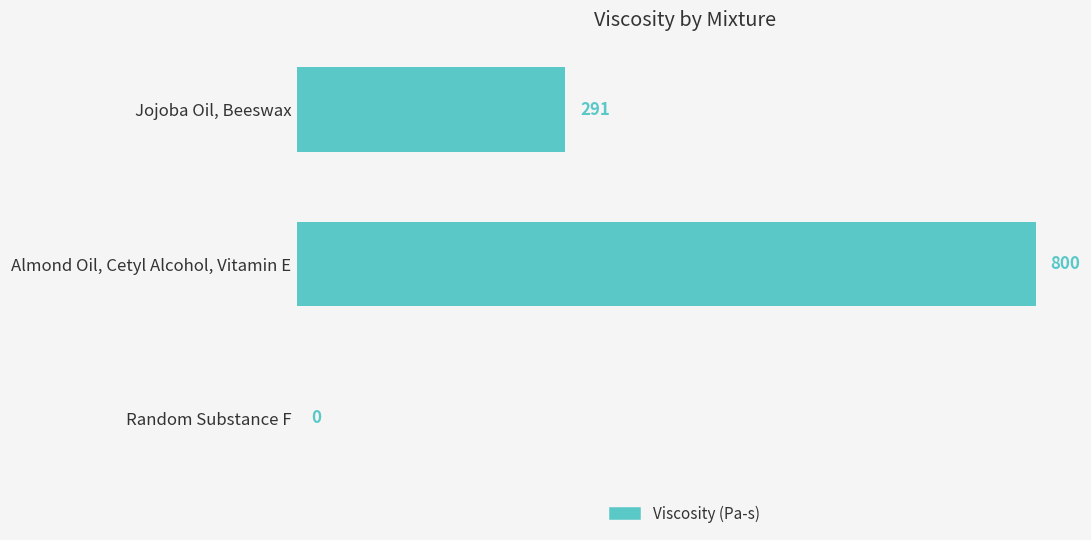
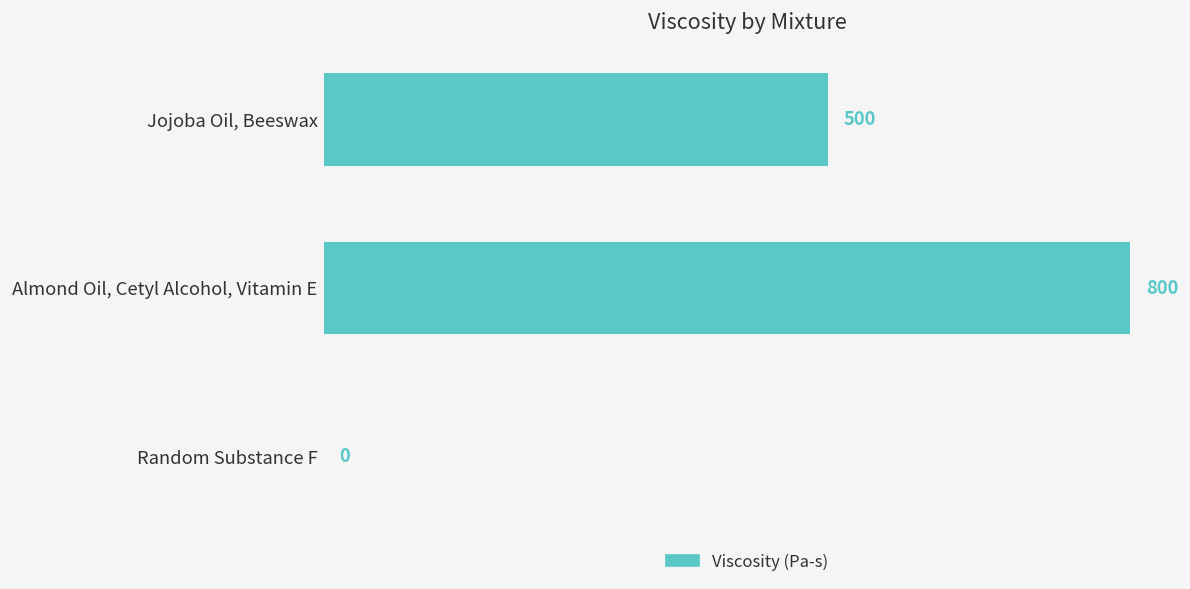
  {
-   "Jojoba Oil, Beeswax": 291,
+   "Jojoba Oil, Beeswax": 500,
    "Almond Oil, Cetyl Alcohol, Vitamin E": 800,
    "Random Substance F": 0
  }
